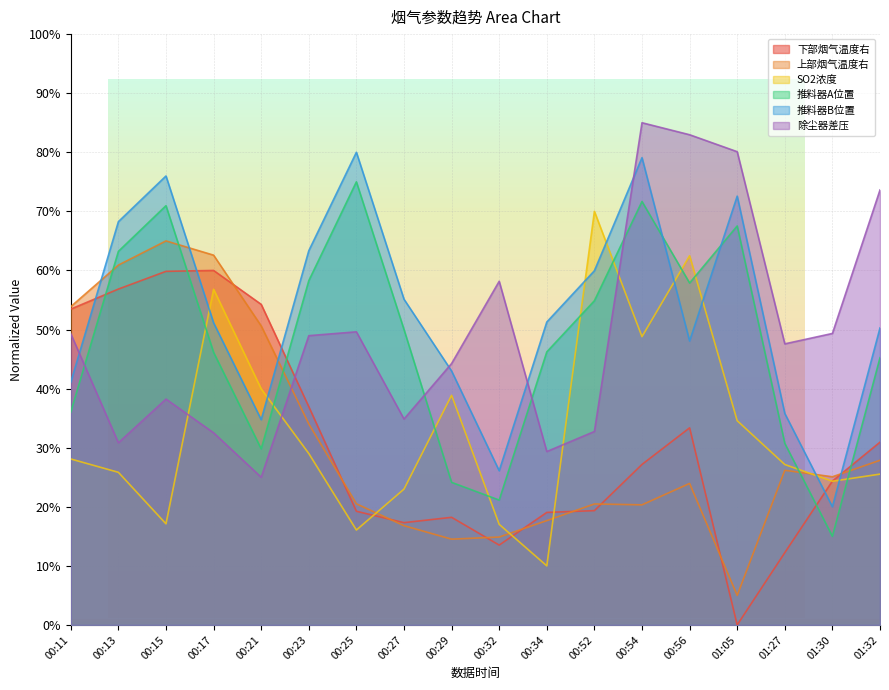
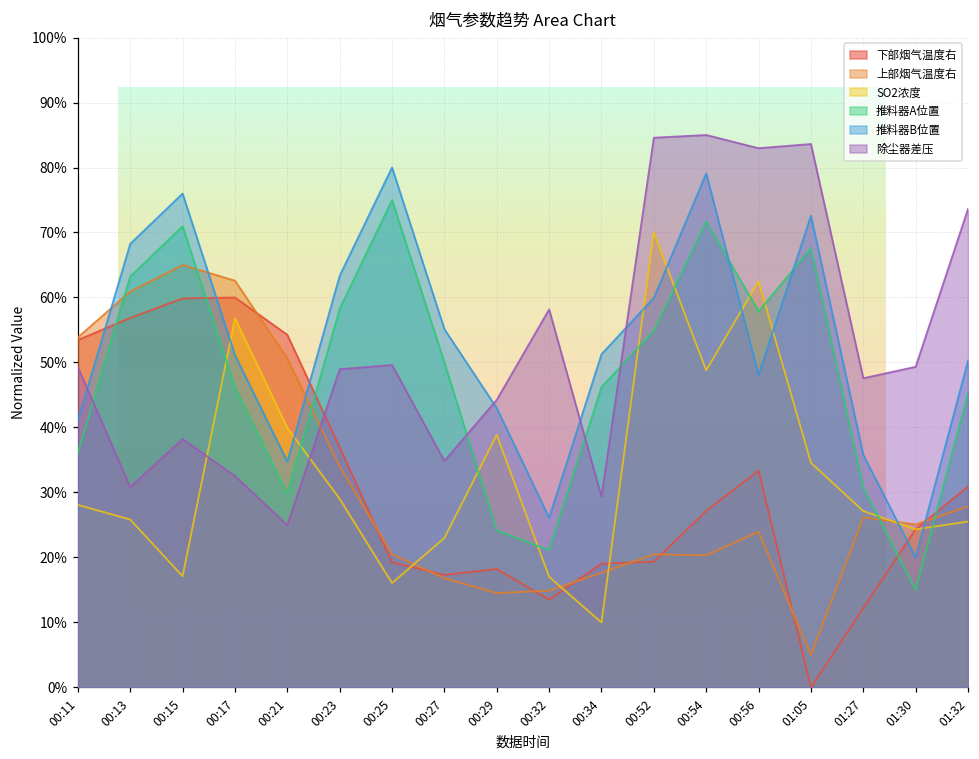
  {
    "推料器A位置": {
      "00:11": "36%",
      "00:13": "63%",
      "00:15": "71%",
      "00:17": "46%",
      "00:21": "30%",
      "00:23": "58%",
      "00:25": "75%",
      "00:27": "50%",
      "00:29": "24%",
      "00:32": "21%",
      "00:34": "46%",
      "00:52": "55%",
      "00:54": "72%",
      "00:56": "58%",
      "01:05": "68%",
      "01:27": "31%",
      "01:30": "15%",
      "01:32": "45%"
    },
    "推料器B位置": {
      "00:11": "41%",
      "00:13": "68%",
      "00:15": "76%",
      "00:17": "51%",
      "00:21": "35%",
      "00:23": "63%",
      "00:25": "80%",
      "00:27": "55%",
      "00:29": "43%",
      "00:32": "26%",
      "00:34": "51%",
      "00:52": "60%",
      "00:54": "79%",
      "00:56": "48%",
      "01:05": "73%",
      "01:27": "36%",
      "01:30": "20%",
      "01:32": "50%"
    },
    "除尘器差压": {
      "00:11": "49%",
      "00:13": "31%",
      "00:15": "38%",
      "00:17": "33%",
      "00:21": "25%",
      "00:23": "49%",
      "00:25": "50%",
      "00:27": "35%",
      "00:29": "44%",
      "00:32": "58%",
      "00:34": "29%",
-     "00:52": "33%",
+     "00:52": "85%",
      "00:54": "85%",
      "00:56": "83%",
-     "01:05": "80%",
+     "01:05": "84%",
      "01:27": "48%",
      "01:30": "49%",
      "01:32": "74%"
    }
  }
